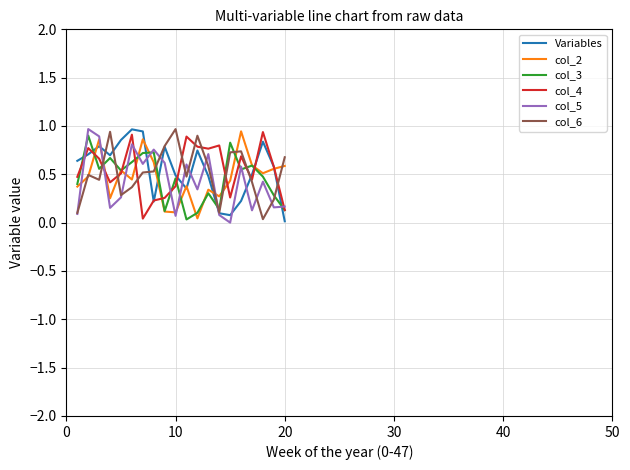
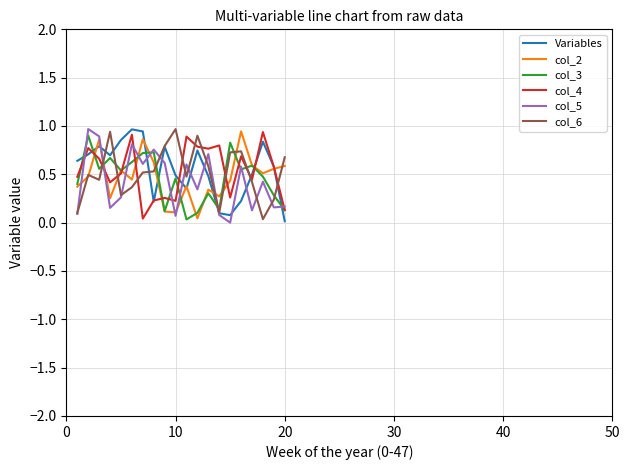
  {
    "Variables": {
      "10": 0.5,
      "20": 0.0
    },
    "col_2": {
      "10": 0.1,
      "20": 0.6
    },
    "col_3": {
      "10": 0.5
    },
    "col_4": {
-     "10": 0.4
+     "10": 0.2
    },
    "col_5": {
      "10": 0.1,
      "20": 0.2
    },
    "col_6": {
      "10": 1.0,
      "20": 0.7
    }
  }
